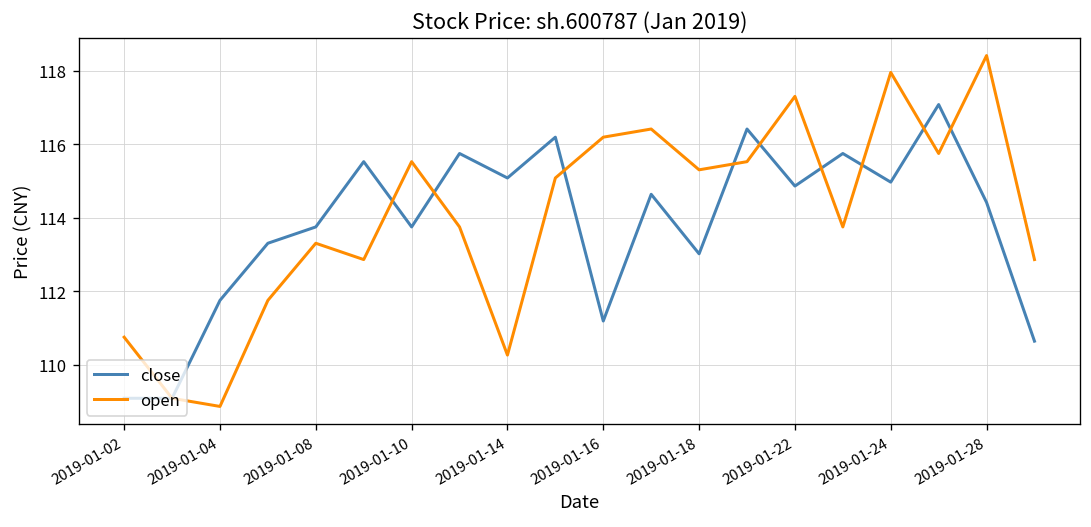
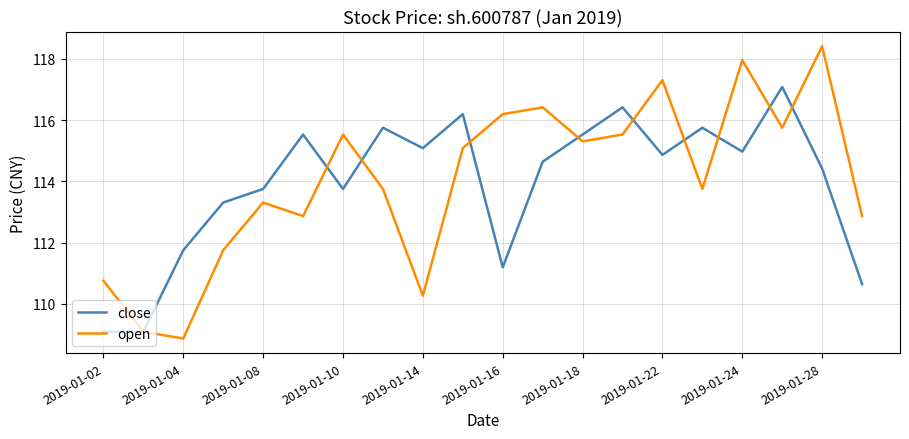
  {
    "close": {
      "2019-01-04": 111.8,
      "2019-01-08": 113.8,
      "2019-01-10": 113.8,
      "2019-01-14": 115.1,
      "2019-01-16": 111.2,
-     "2019-01-18": 113.0,
+     "2019-01-18": 115.5,
      "2019-01-22": 114.9,
      "2019-01-24": 115.0,
      "2019-01-28": 114.4
    },
    "open": {
      "2019-01-02": 110.7,
      "2019-01-04": 108.9,
      "2019-01-08": 113.3,
      "2019-01-10": 115.5,
      "2019-01-14": 110.3,
      "2019-01-16": 116.2,
      "2019-01-18": 115.3,
      "2019-01-22": 117.3,
      "2019-01-24": 118.0,
      "2019-01-28": 118.4
    }
  }
